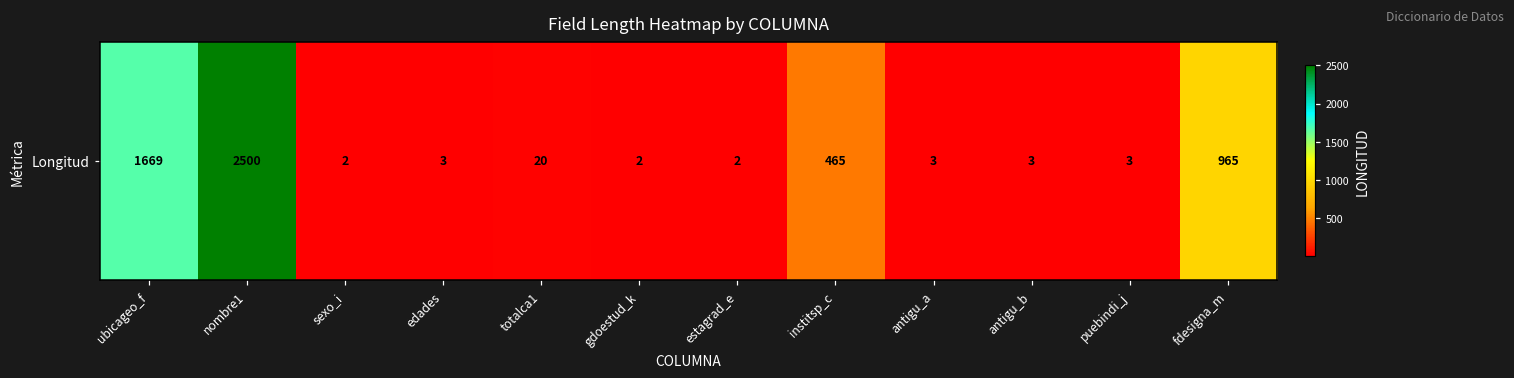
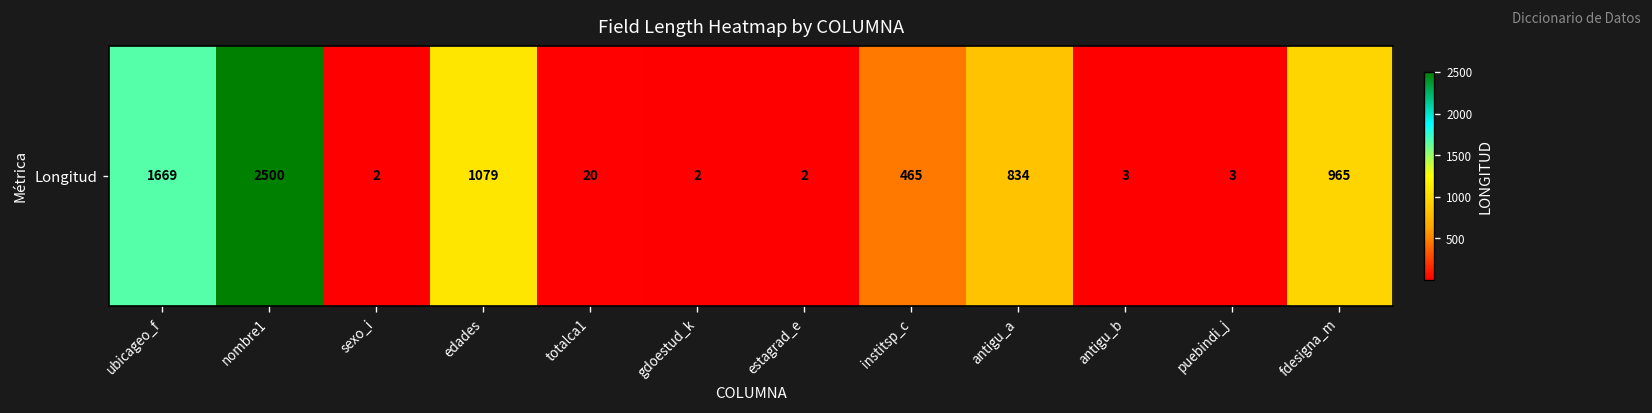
  {
    "Longitud": {
      "ubicageo_f": 1669,
      "nombre1": 2500,
      "sexo_i": 2,
-     "edades": 3,
+     "edades": 1079,
      "totalca1": 20,
      "gdoestud_k": 2,
      "estagrad_e": 2,
      "institsp_c": 465,
-     "antigu_a": 3,
+     "antigu_a": 834,
      "antigu_b": 3,
      "puebindi_j": 3,
      "fdesigna_m": 965
    }
  }
